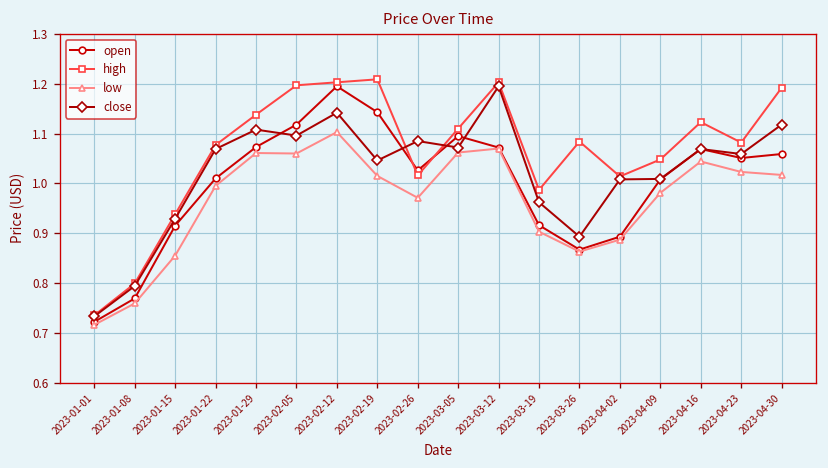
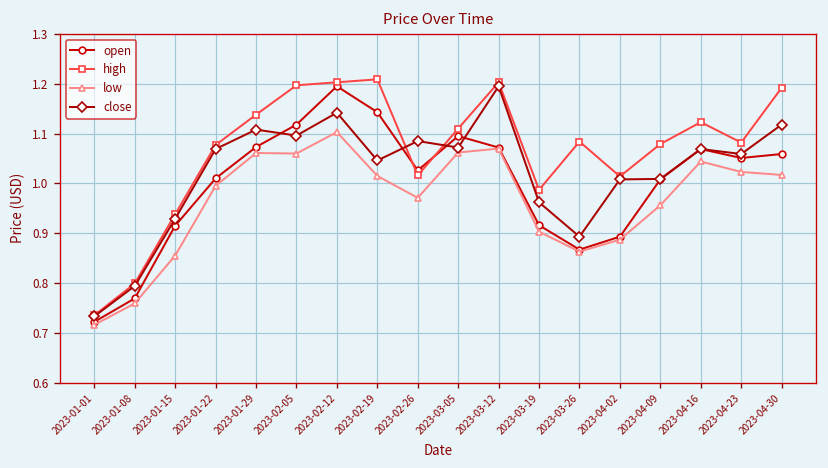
  {
    "high": {
      "2023-01-15": 0.94,
      "2023-01-22": 1.08,
      "2023-01-29": 1.14,
      "2023-02-05": 1.20,
      "2023-02-12": 1.20,
      "2023-02-19": 1.21,
      "2023-02-26": 1.02,
      "2023-03-05": 1.11,
      "2023-03-12": 1.20,
      "2023-03-19": 0.99,
      "2023-03-26": 1.08,
-     "2023-04-09": 1.05,
+     "2023-04-09": 1.08,
      "2023-04-16": 1.12,
      "2023-04-23": 1.08,
      "2023-04-30": 1.19
    },
    "low": {
      "2023-01-08": 0.76,
      "2023-01-15": 0.86,
      "2023-01-22": 1.00,
      "2023-01-29": 1.06,
      "2023-02-05": 1.06,
      "2023-02-12": 1.10,
      "2023-02-19": 1.02,
      "2023-02-26": 0.97,
      "2023-03-05": 1.06,
      "2023-03-19": 0.90,
-     "2023-04-09": 0.98,
+     "2023-04-09": 0.96,
      "2023-04-16": 1.04,
      "2023-04-23": 1.02,
      "2023-04-30": 1.02
    }
  }
